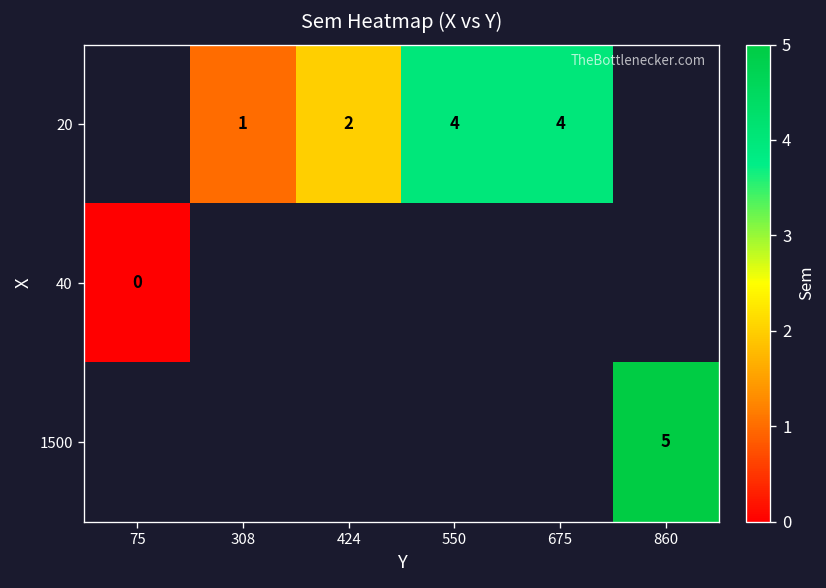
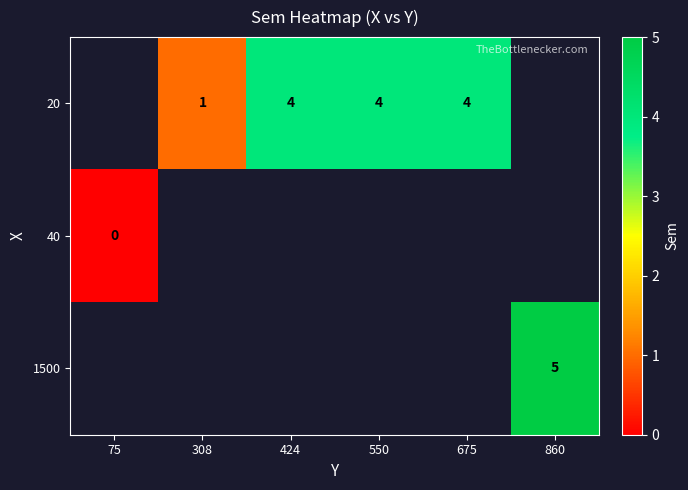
  {
    "20": {
      "308": 1,
-     "424": 2,
+     "424": 4,
      "550": 4,
      "675": 4
    },
    "40": {
      "75": 0
    },
    "1500": {
      "860": 5
    }
  }
